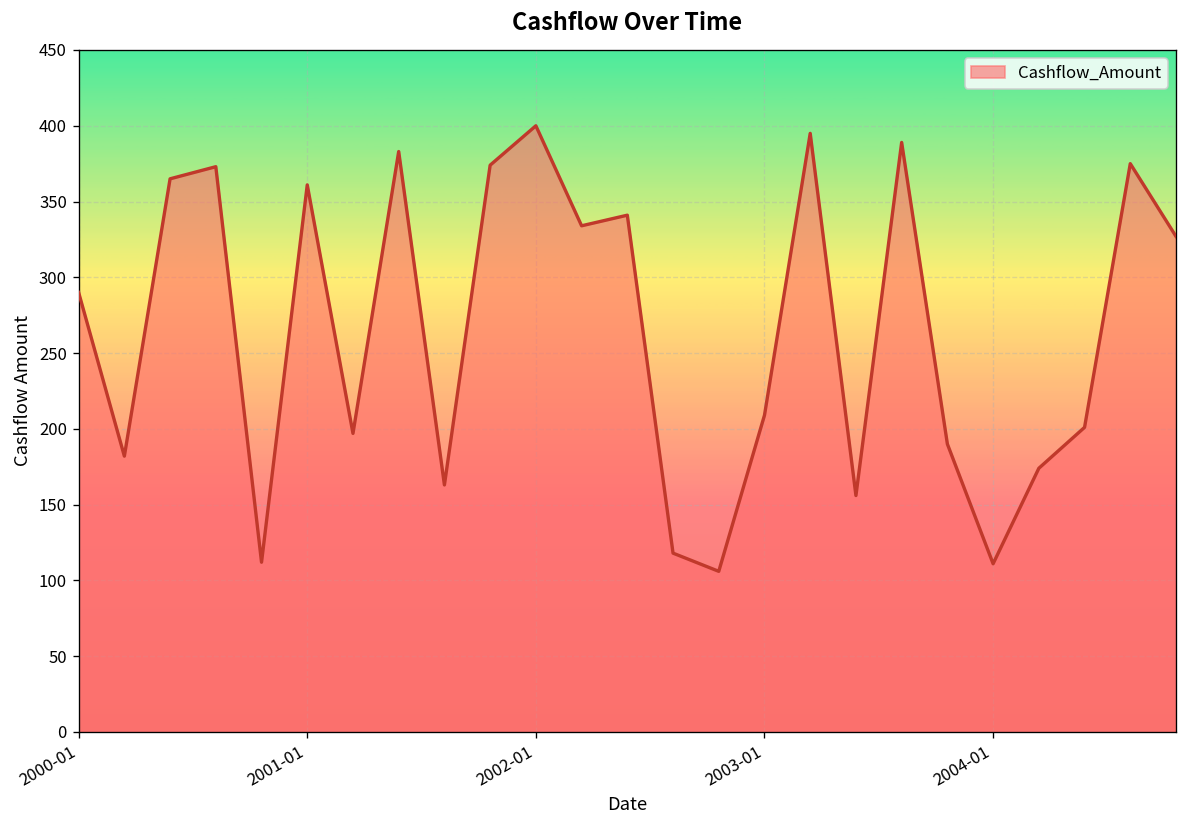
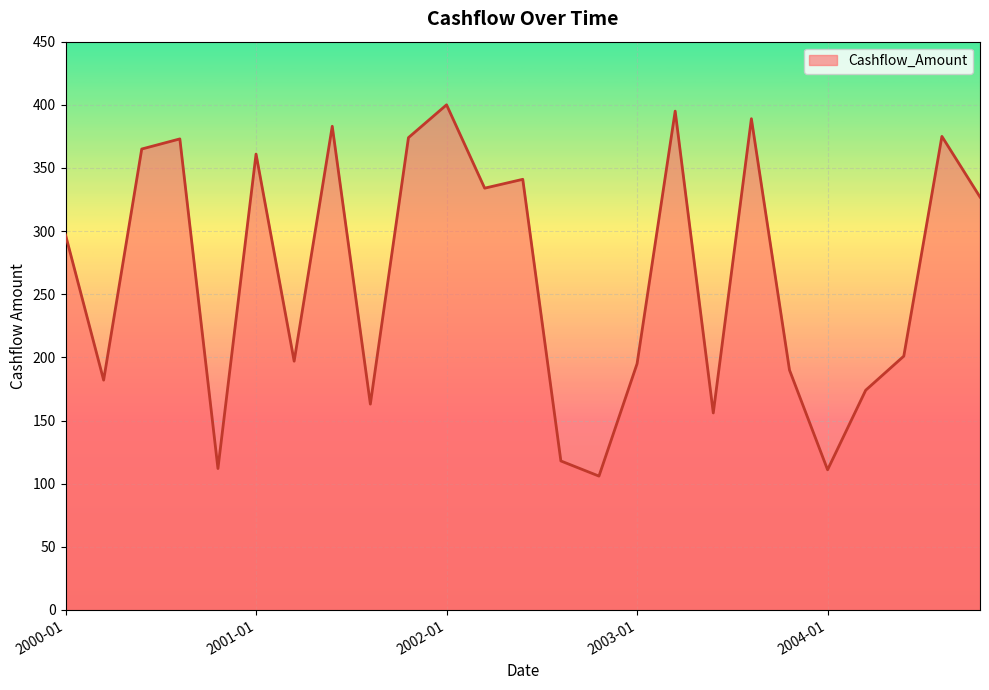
  {
-   "2000-01": 290,
+   "2000-01": 297,
    "2001-01": 361,
    "2002-01": 400,
-   "2003-01": 209,
+   "2003-01": 195,
    "2004-01": 111
  }
